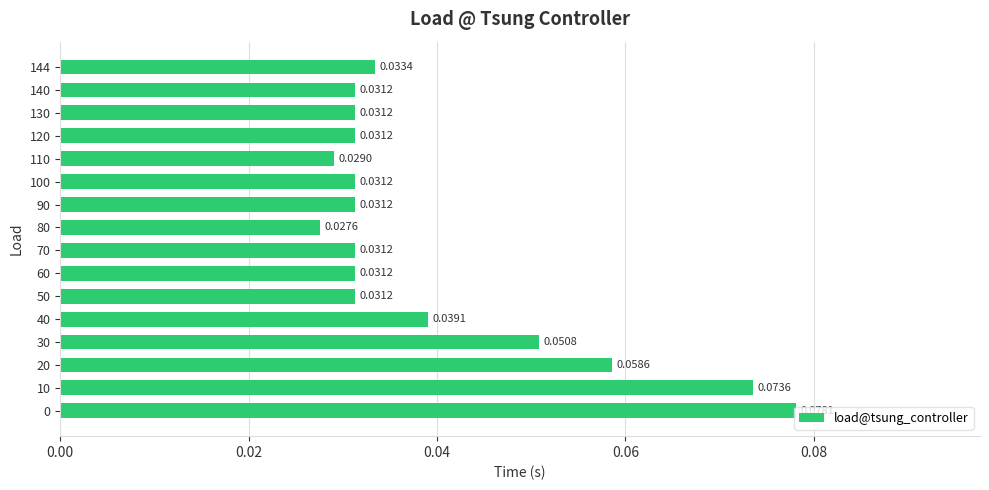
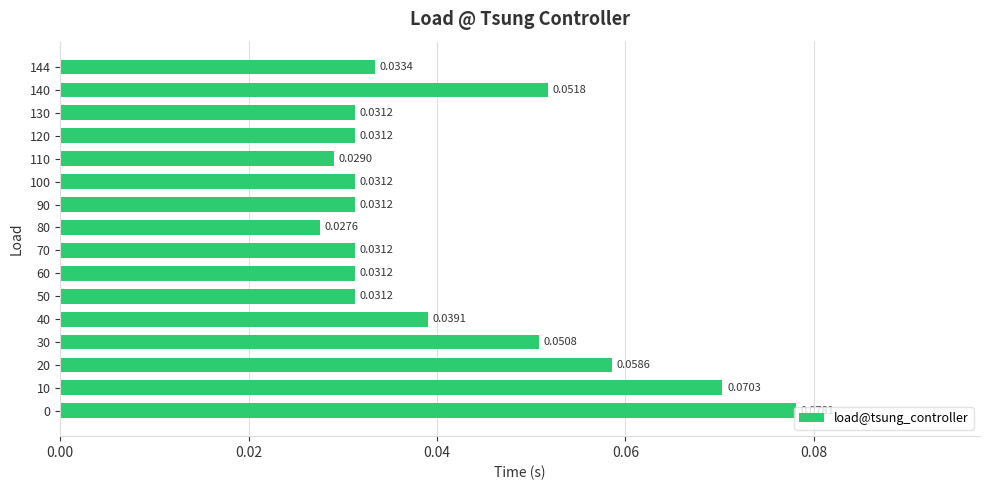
  {
    "144": 0.0334,
-   "140": 0.0312,
+   "140": 0.0518,
    "130": 0.0312,
    "120": 0.0312,
    "110": 0.0290,
    "100": 0.0312,
    "90": 0.0312,
    "80": 0.0276,
    "70": 0.0312,
    "60": 0.0312,
    "50": 0.0312,
    "40": 0.0391,
    "30": 0.0508,
    "20": 0.0586,
-   "10": 0.0736
+   "10": 0.0703
  }
